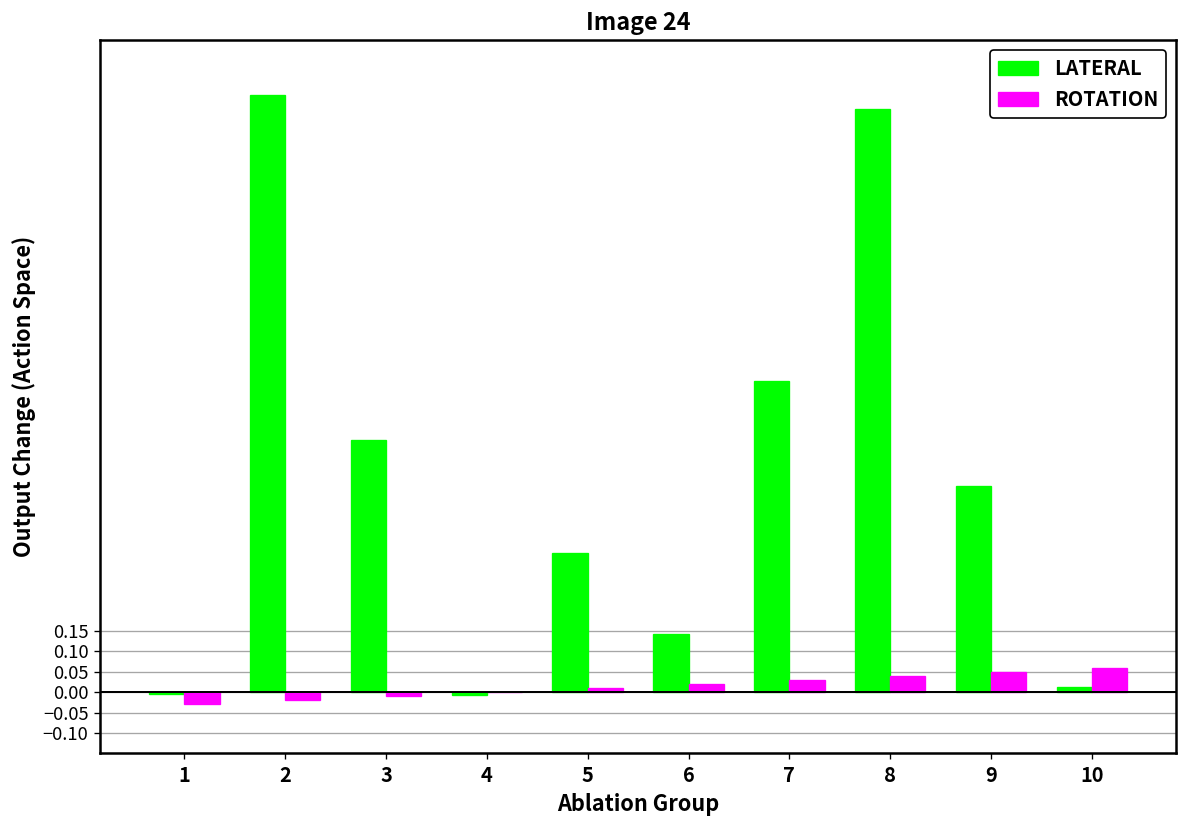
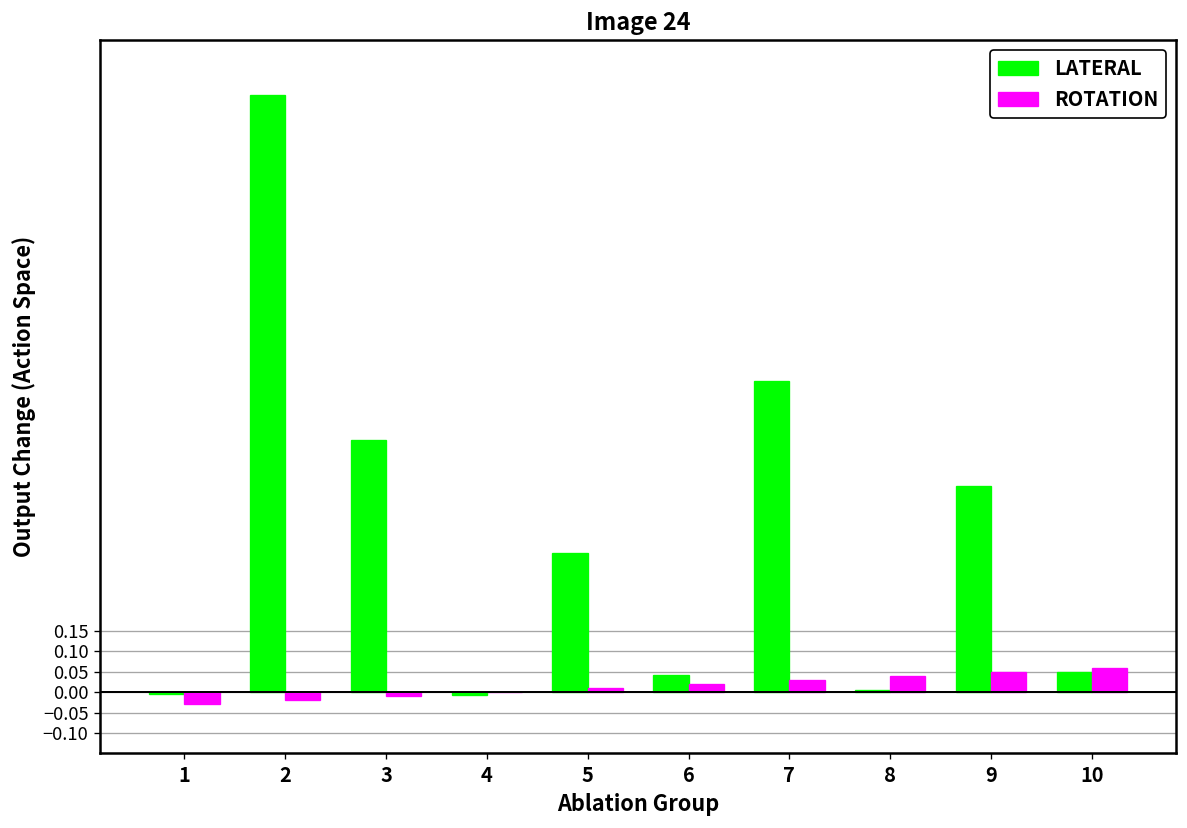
  {
    "LATERAL": {
      "2": 1.47,
      "3": 0.62,
      "5": 0.34,
-     "6": 0.14,
+     "6": 0.04,
      "7": 0.76,
-     "8": 1.43,
+     "8": 0.00,
      "9": 0.51,
-     "10": 0.01
+     "10": 0.05
    },
    "ROTATION": {
      "1": -0.03,
      "2": -0.02,
      "3": -0.01,
      "4": 0.00,
      "5": 0.01,
      "6": 0.02,
      "7": 0.03,
      "8": 0.04,
      "9": 0.05,
      "10": 0.06
    }
  }
